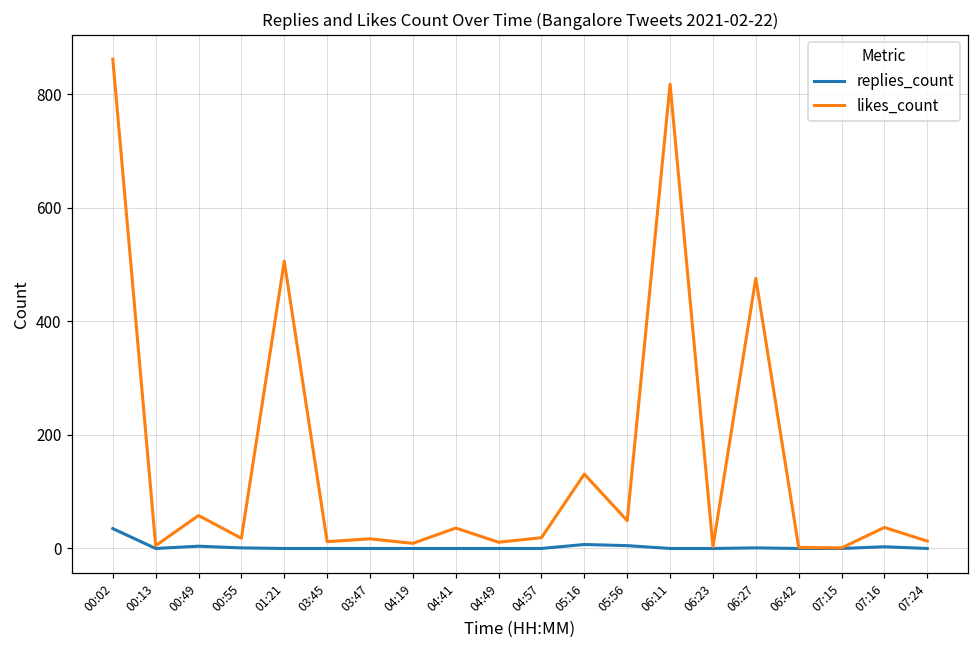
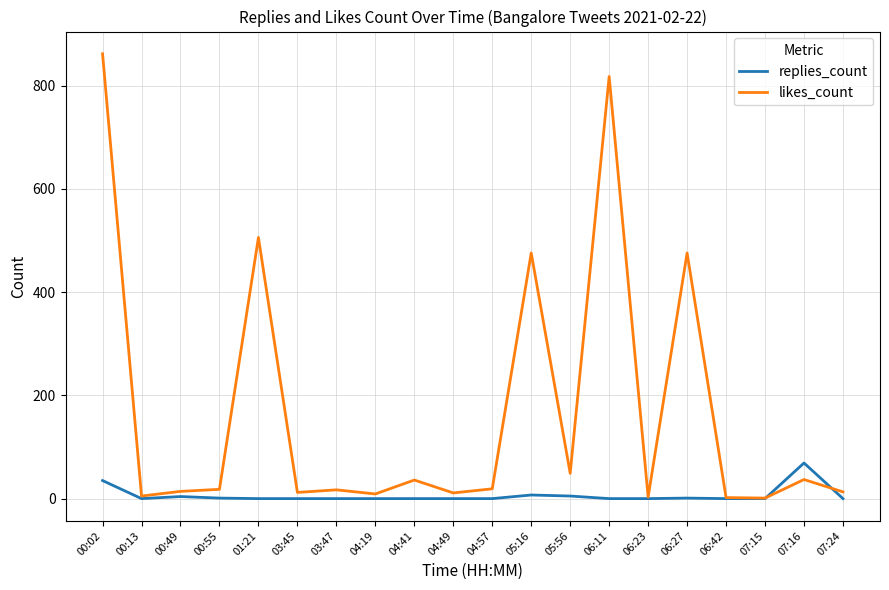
  {
    "replies_count": {
      "00:02": 40,
      "00:13": 0,
      "00:49": 0,
      "00:55": 0,
      "01:21": 0,
      "03:45": 0,
      "03:47": 0,
      "04:19": 0,
      "04:41": 0,
      "04:49": 0,
      "04:57": 0,
      "05:16": 10,
      "05:56": 10,
      "06:11": 0,
      "06:27": 0,
-     "07:16": 0,
+     "07:16": 70,
      "07:24": 0
    },
    "likes_count": {
      "00:02": 860,
      "00:13": 10,
-     "00:49": 60,
+     "00:49": 10,
      "00:55": 20,
      "01:21": 510,
      "03:45": 10,
      "03:47": 20,
      "04:19": 10,
      "04:41": 40,
      "04:49": 10,
      "04:57": 20,
-     "05:16": 130,
+     "05:16": 480,
      "05:56": 50,
      "06:11": 820,
      "06:27": 480,
      "07:16": 40,
      "07:24": 10
    }
  }
